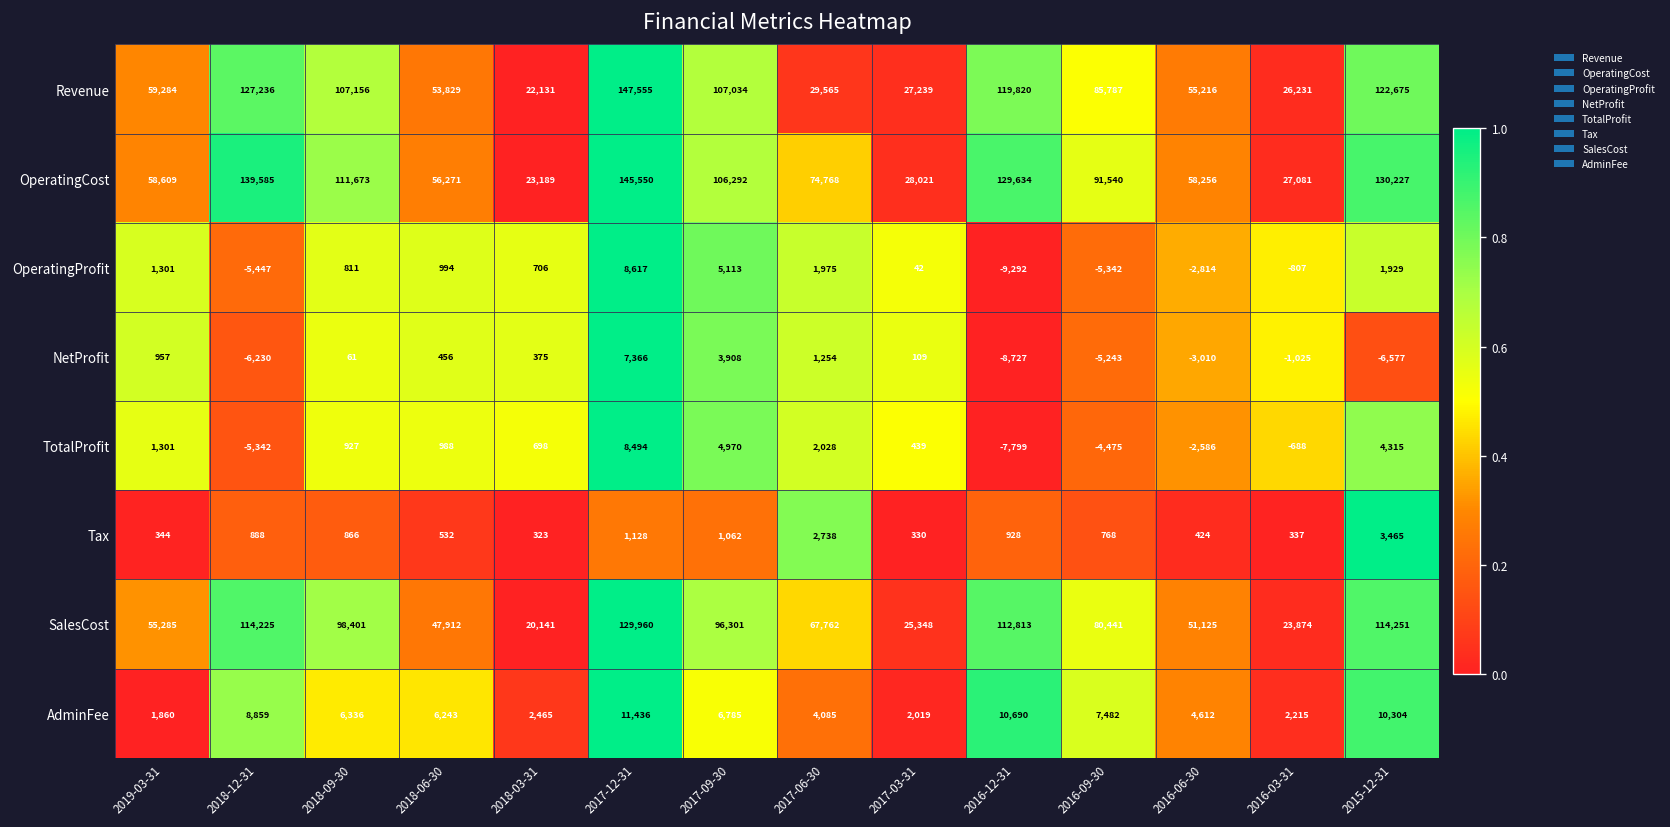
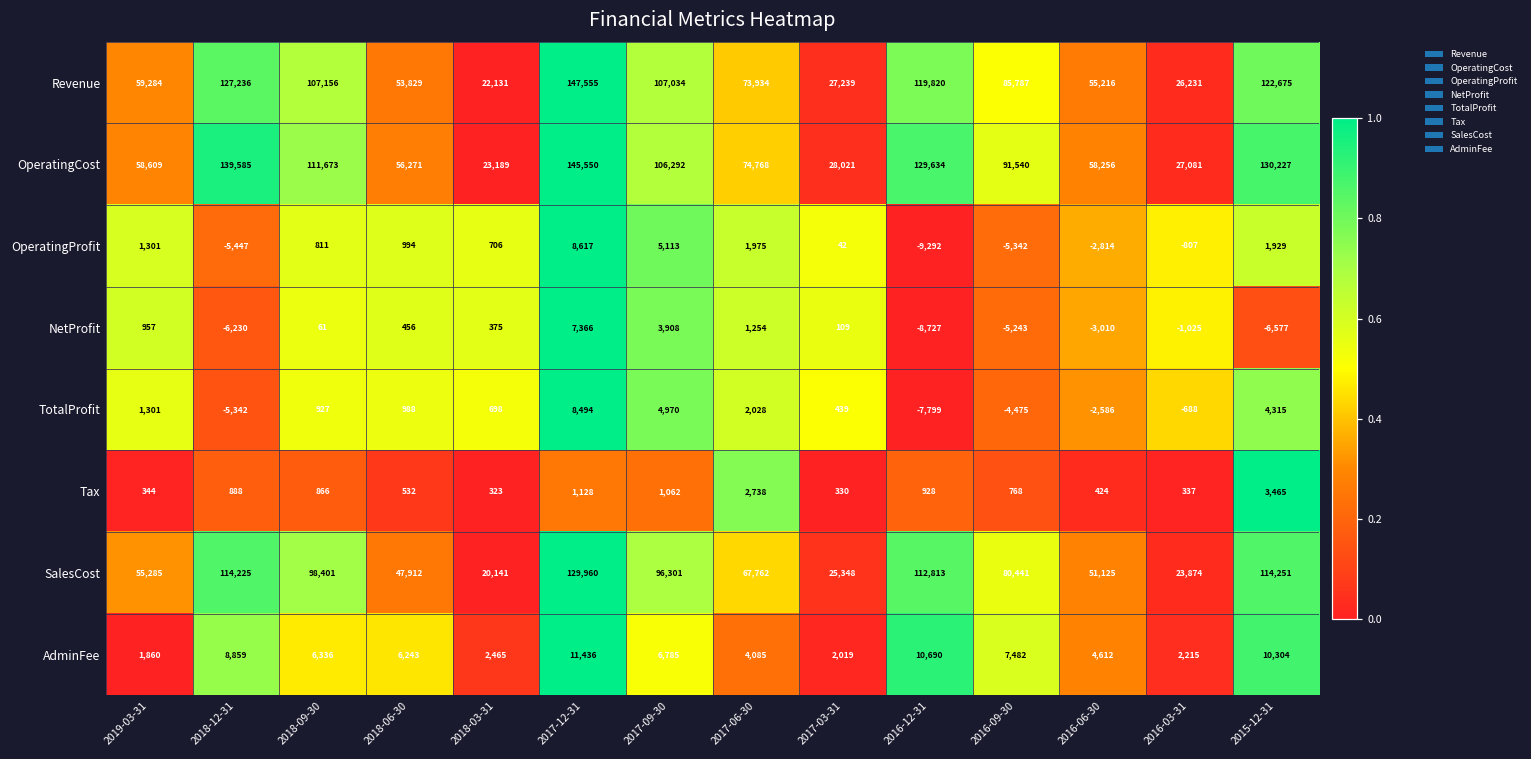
  {
    "Revenue": {
      "2019-03-31": "59,284",
      "2018-12-31": "127,236",
      "2018-09-30": "107,156",
      "2018-06-30": "53,829",
      "2018-03-31": "22,131",
      "2017-12-31": "147,555",
      "2017-09-30": "107,034",
-     "2017-06-30": "29,565",
+     "2017-06-30": "73,934",
      "2017-03-31": "27,239",
      "2016-12-31": "119,820",
      "2016-09-30": "85,787",
      "2016-06-30": "55,216",
      "2016-03-31": "26,231",
      "2015-12-31": "122,675"
    },
    "OperatingCost": {
      "2019-03-31": "58,609",
      "2018-12-31": "139,585",
      "2018-09-30": "111,673",
      "2018-06-30": "56,271",
      "2018-03-31": "23,189",
      "2017-12-31": "145,550",
      "2017-09-30": "106,292",
      "2017-06-30": "74,768",
      "2017-03-31": "28,021",
      "2016-12-31": "129,634",
      "2016-09-30": "91,540",
      "2016-06-30": "58,256",
      "2016-03-31": "27,081",
      "2015-12-31": "130,227"
    },
    "OperatingProfit": {
      "2019-03-31": "1,301",
      "2018-12-31": "-5,447",
      "2018-09-30": "811",
      "2018-06-30": "994",
      "2018-03-31": "706",
      "2017-12-31": "8,617",
      "2017-09-30": "5,113",
      "2017-06-30": "1,975",
      "2017-03-31": "42",
      "2016-12-31": "-9,292",
      "2016-09-30": "-5,342",
      "2016-06-30": "-2,814",
      "2016-03-31": "-807",
      "2015-12-31": "1,929"
    },
    "NetProfit": {
      "2019-03-31": "957",
      "2018-12-31": "-6,230",
      "2018-09-30": "61",
      "2018-06-30": "456",
      "2018-03-31": "375",
      "2017-12-31": "7,366",
      "2017-09-30": "3,908",
      "2017-06-30": "1,254",
      "2017-03-31": "109",
      "2016-12-31": "-8,727",
      "2016-09-30": "-5,243",
      "2016-06-30": "-3,010",
      "2016-03-31": "-1,025",
      "2015-12-31": "-6,577"
    },
    "TotalProfit": {
      "2019-03-31": "1,301",
      "2018-12-31": "-5,342",
      "2018-09-30": "927",
      "2018-06-30": "988",
      "2018-03-31": "698",
      "2017-12-31": "8,494",
      "2017-09-30": "4,970",
      "2017-06-30": "2,028",
      "2017-03-31": "439",
      "2016-12-31": "-7,799",
      "2016-09-30": "-4,475",
      "2016-06-30": "-2,586",
      "2016-03-31": "-688",
      "2015-12-31": "4,315"
    },
    "Tax": {
      "2019-03-31": "344",
      "2018-12-31": "888",
      "2018-09-30": "866",
      "2018-06-30": "532",
      "2018-03-31": "323",
      "2017-12-31": "1,128",
      "2017-09-30": "1,062",
      "2017-06-30": "2,738",
      "2017-03-31": "330",
      "2016-12-31": "928",
      "2016-09-30": "768",
      "2016-06-30": "424",
      "2016-03-31": "337",
      "2015-12-31": "3,465"
    },
    "SalesCost": {
      "2019-03-31": "55,285",
      "2018-12-31": "114,225",
      "2018-09-30": "98,401",
      "2018-06-30": "47,912",
      "2018-03-31": "20,141",
      "2017-12-31": "129,960",
      "2017-09-30": "96,301",
      "2017-06-30": "67,762",
      "2017-03-31": "25,348",
      "2016-12-31": "112,813",
      "2016-09-30": "80,441",
      "2016-06-30": "51,125",
      "2016-03-31": "23,874",
      "2015-12-31": "114,251"
    },
    "AdminFee": {
      "2019-03-31": "1,860",
      "2018-12-31": "8,859",
      "2018-09-30": "6,336",
      "2018-06-30": "6,243",
      "2018-03-31": "2,465",
      "2017-12-31": "11,436",
      "2017-09-30": "6,785",
      "2017-06-30": "4,085",
      "2017-03-31": "2,019",
      "2016-12-31": "10,690",
      "2016-09-30": "7,482",
      "2016-06-30": "4,612",
      "2016-03-31": "2,215",
      "2015-12-31": "10,304"
    }
  }
